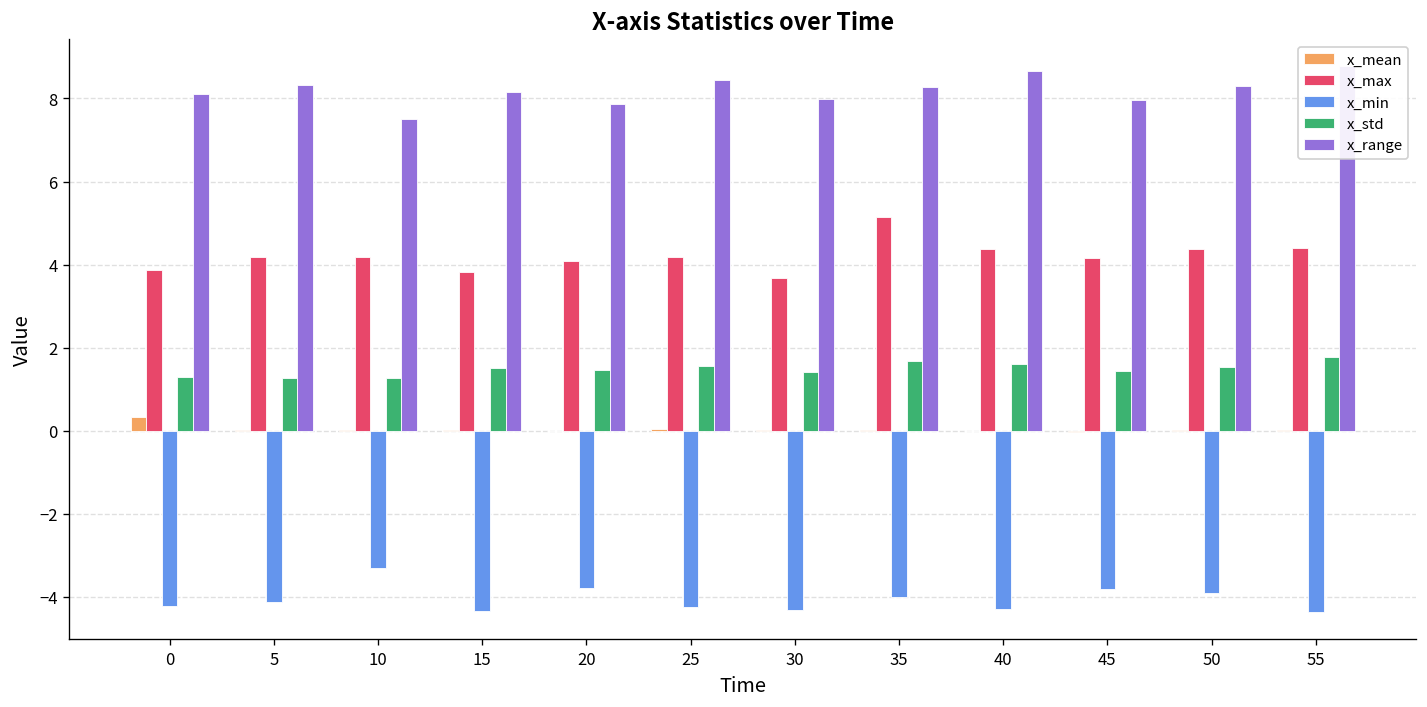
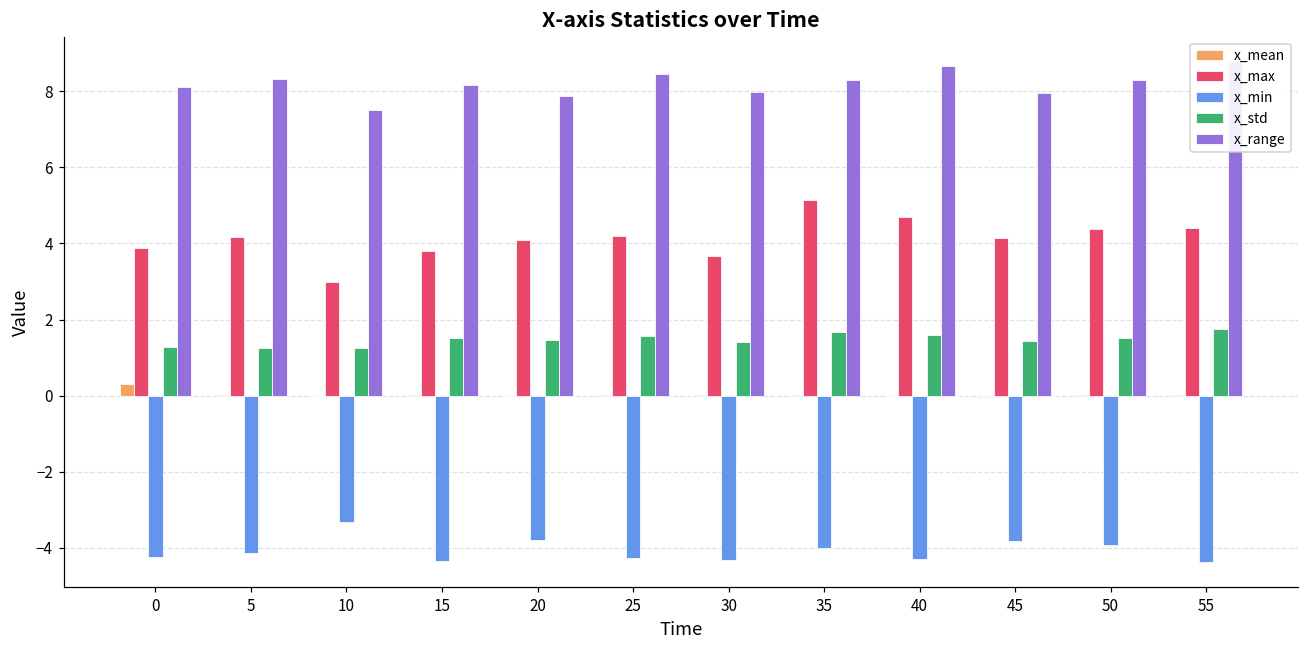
  {
    "x_mean": {
      "0": 0.3
    },
    "x_max": {
      "0": 3.9,
      "5": 4.2,
-     "10": 4.2,
+     "10": 3.0,
      "15": 3.8,
      "20": 4.1,
      "25": 4.2,
      "30": 3.7,
      "35": 5.1,
-     "40": 4.4,
+     "40": 4.7,
      "45": 4.1,
      "50": 4.4,
      "55": 4.4
    },
    "x_min": {
      "0": -4.2,
      "5": -4.1,
      "10": -3.3,
      "15": -4.4,
      "20": -3.8,
      "25": -4.3,
      "30": -4.3,
      "35": -4.0,
      "40": -4.3,
      "45": -3.8,
      "50": -3.9,
      "55": -4.4
    },
    "x_std": {
      "0": 1.3,
      "5": 1.3,
      "10": 1.3,
      "15": 1.5,
      "20": 1.5,
      "25": 1.6,
      "30": 1.4,
      "35": 1.7,
      "40": 1.6,
      "45": 1.4,
      "50": 1.5,
      "55": 1.8
    },
    "x_range": {
      "0": 8.1,
      "5": 8.3,
      "10": 7.5,
      "15": 8.2,
      "20": 7.9,
      "25": 8.4,
      "30": 8.0,
      "35": 8.3,
      "40": 8.7,
      "45": 8.0,
      "50": 8.3
    }
  }
